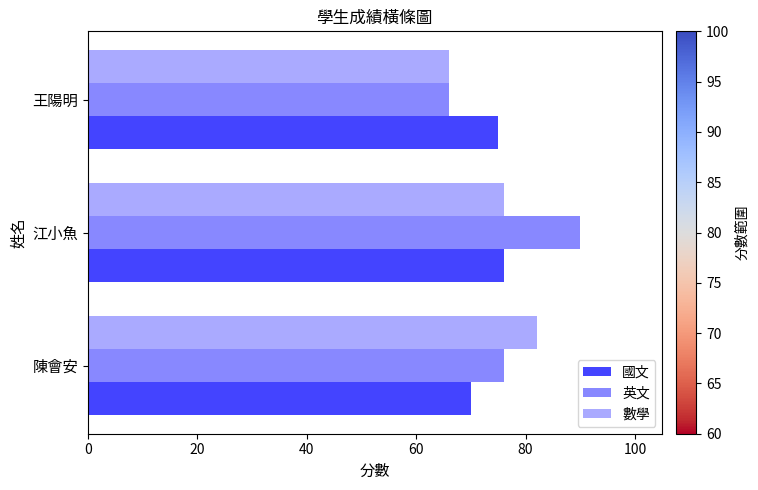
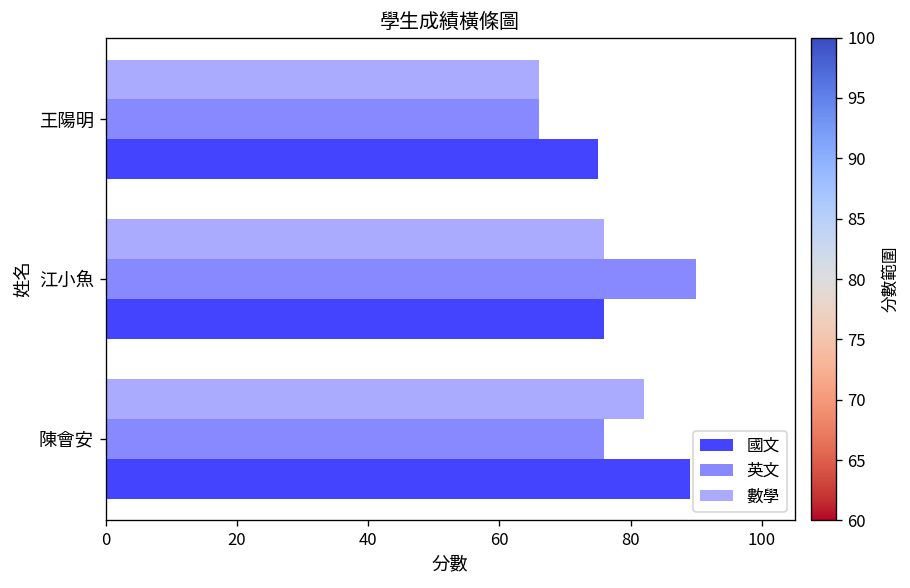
  {
    "國文": {
      "王陽明": 75,
      "江小魚": 76,
-     "陳會安": 70
+     "陳會安": 89
    }
  }
